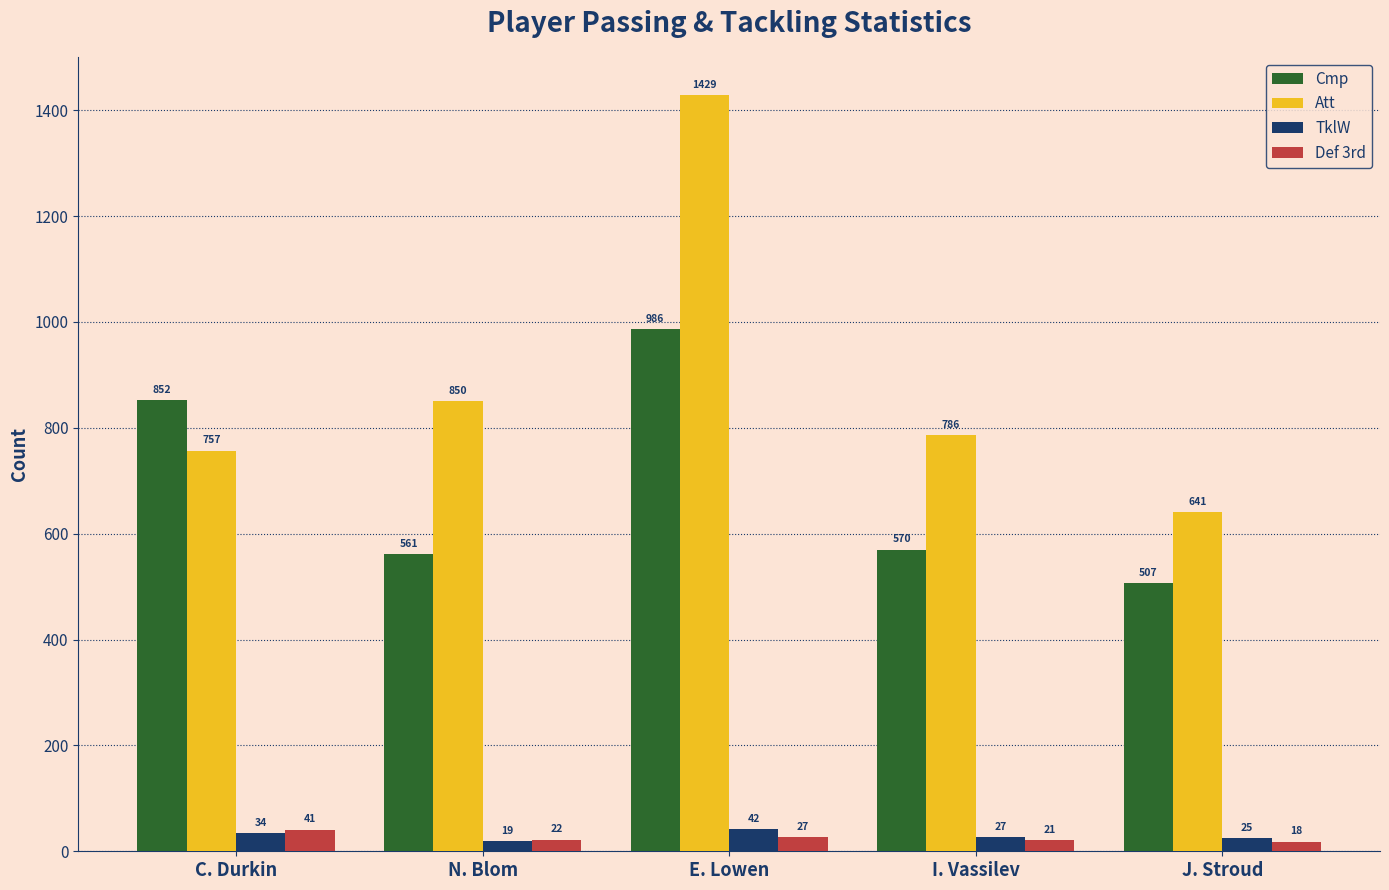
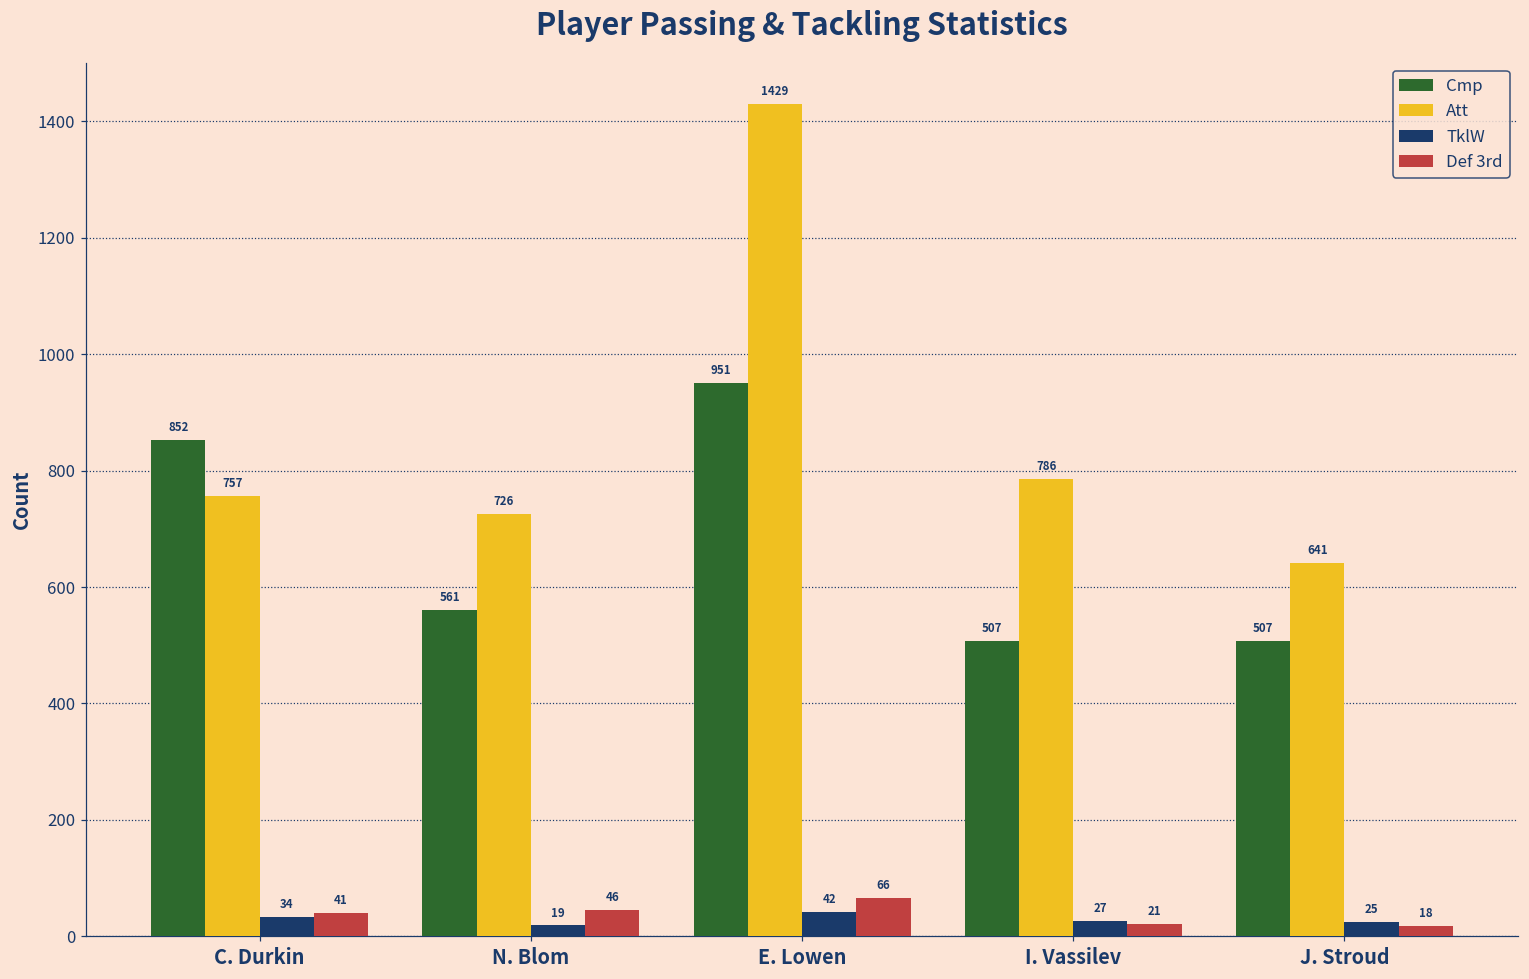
  {
    "Cmp": {
      "C. Durkin": 852,
      "N. Blom": 561,
-     "E. Lowen": 986,
-     "I. Vassilev": 570,
+     "E. Lowen": 951,
+     "I. Vassilev": 507,
      "J. Stroud": 507
    },
    "Att": {
      "C. Durkin": 757,
-     "N. Blom": 850,
+     "N. Blom": 726,
      "E. Lowen": 1429,
      "I. Vassilev": 786,
      "J. Stroud": 641
    },
    "TklW": {
      "C. Durkin": 34,
      "N. Blom": 19,
      "E. Lowen": 42,
      "I. Vassilev": 27,
      "J. Stroud": 25
    },
    "Def 3rd": {
      "C. Durkin": 41,
-     "N. Blom": 22,
-     "E. Lowen": 27,
+     "N. Blom": 46,
+     "E. Lowen": 66,
      "I. Vassilev": 21,
      "J. Stroud": 18
    }
  }
